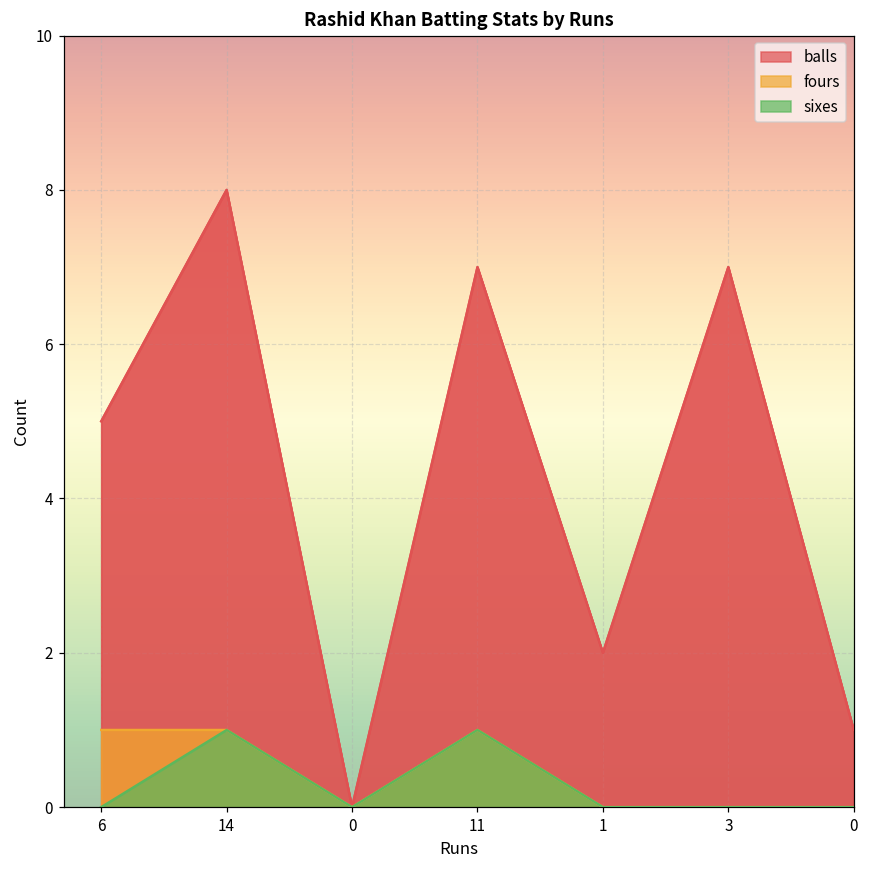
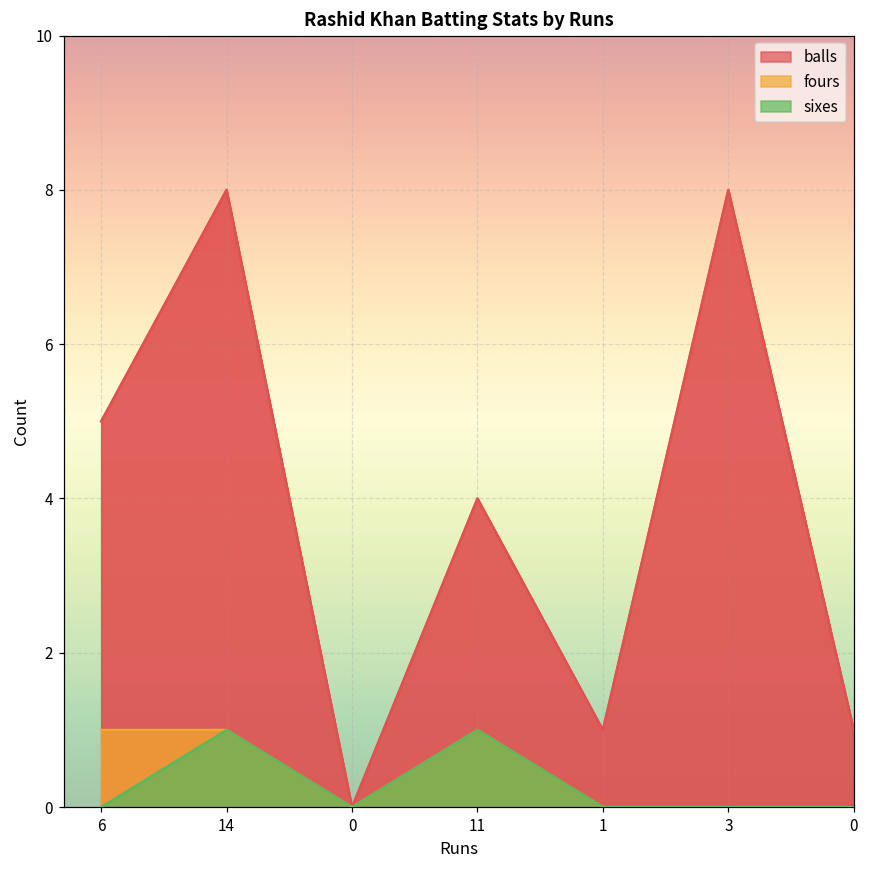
  {
    "balls": {
      "6": 5,
      "14": 8,
-     "11": 7,
-     "1": 2,
-     "3": 7
+     "11": 4,
+     "1": 1,
+     "3": 8
    },
    "fours": {
      "6": 1
    },
    "sixes": {
      "6": 0
    }
  }
